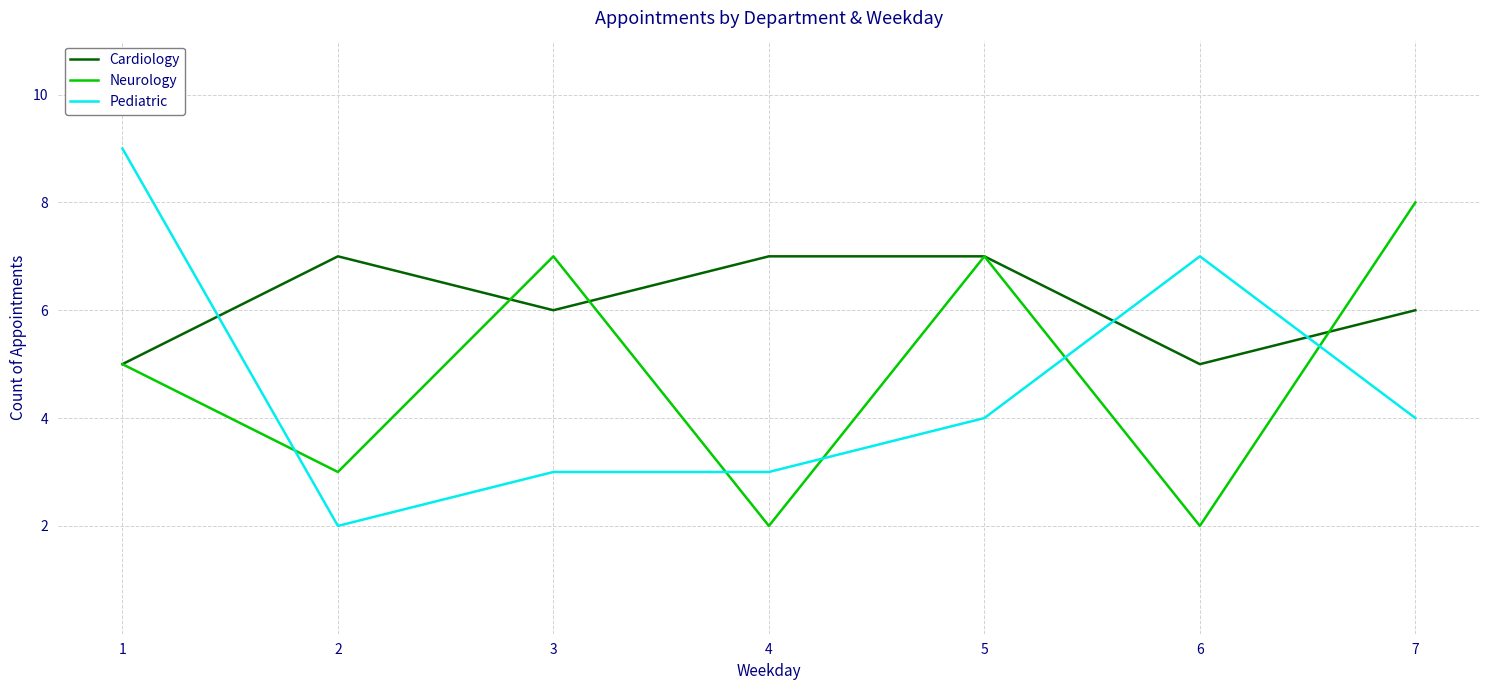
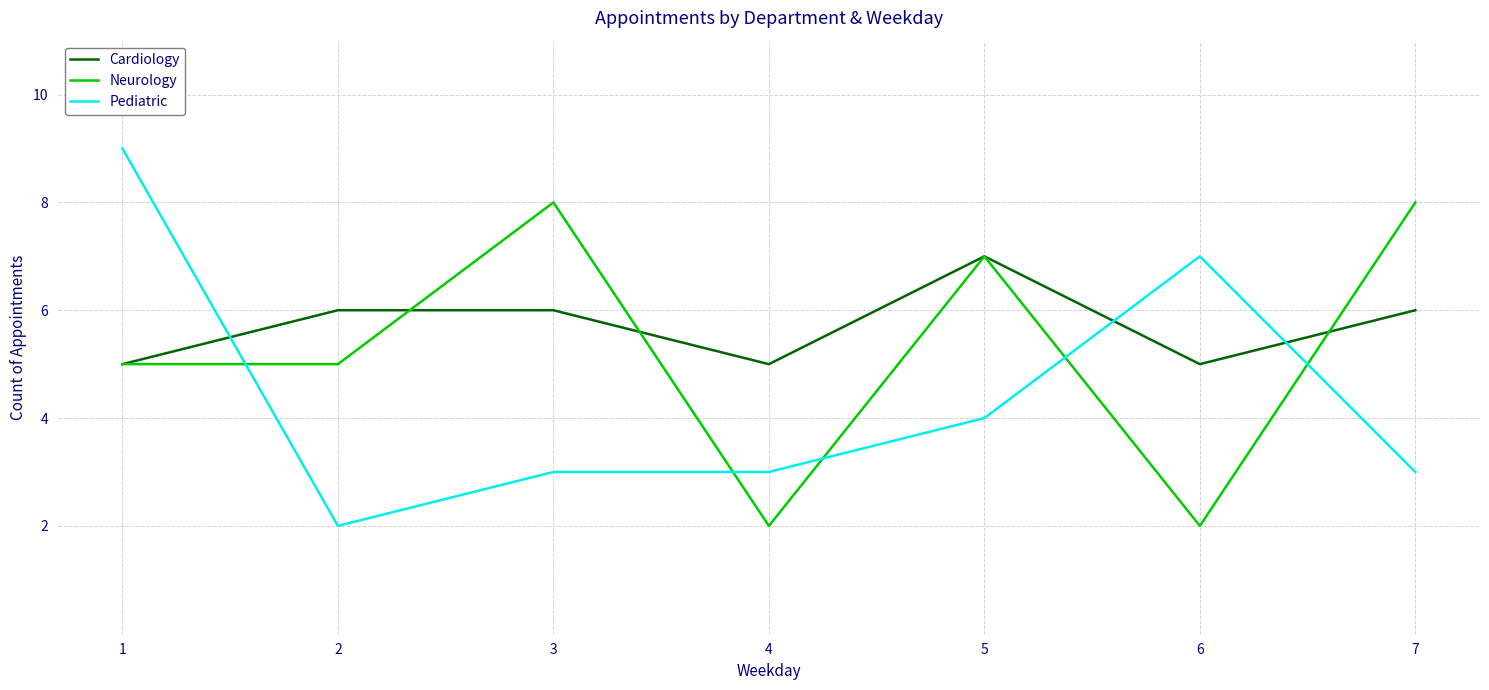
  {
    "Cardiology": {
-     "2": 7,
+     "2": 6,
      "3": 6,
-     "4": 7,
+     "4": 5,
      "6": 5,
      "7": 6
    },
    "Neurology": {
-     "2": 3,
-     "3": 7,
+     "2": 5,
+     "3": 8,
      "4": 2,
      "6": 2,
      "7": 8
    },
    "Pediatric": {
      "1": 9,
      "2": 2,
      "3": 3,
      "4": 3,
      "5": 4,
      "6": 7,
-     "7": 4
+     "7": 3
    }
  }
